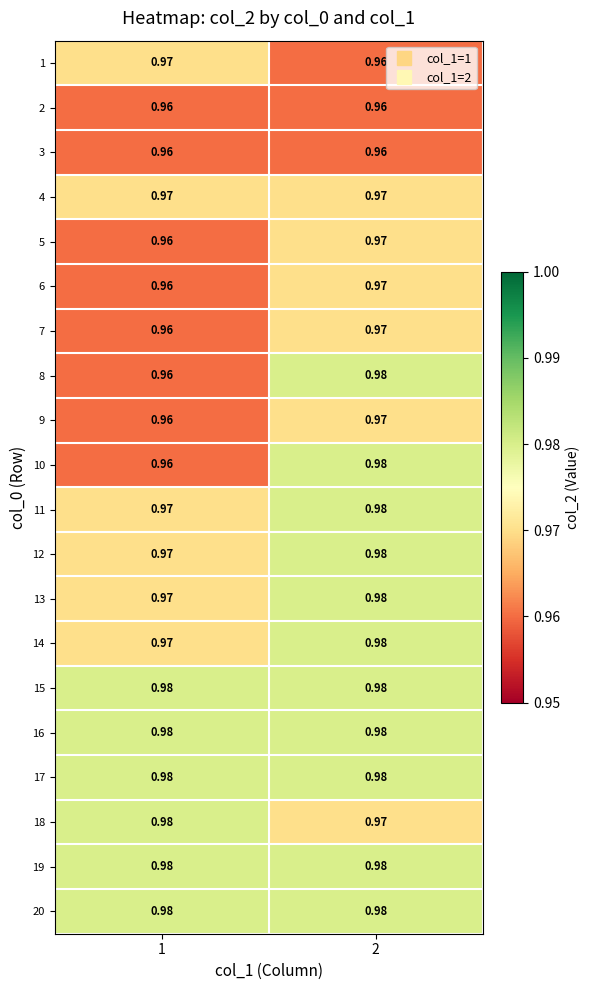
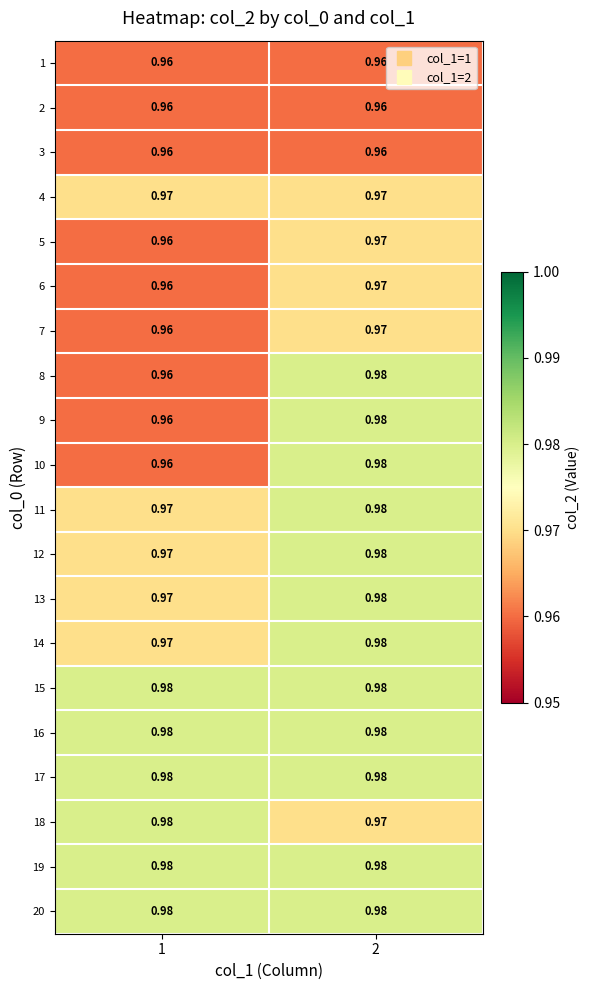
  {
    "1": {
-     "1": 0.97
+     "1": 0.96
    },
    "2": {
      "1": 0.96,
      "2": 0.96
    },
    "3": {
      "1": 0.96,
      "2": 0.96
    },
    "4": {
      "1": 0.97,
      "2": 0.97
    },
    "5": {
      "1": 0.96,
      "2": 0.97
    },
    "6": {
      "1": 0.96,
      "2": 0.97
    },
    "7": {
      "1": 0.96,
      "2": 0.97
    },
    "8": {
      "1": 0.96,
      "2": 0.98
    },
    "9": {
      "1": 0.96,
-     "2": 0.97
+     "2": 0.98
    },
    "10": {
      "1": 0.96,
      "2": 0.98
    },
    "11": {
      "1": 0.97,
      "2": 0.98
    },
    "12": {
      "1": 0.97,
      "2": 0.98
    },
    "13": {
      "1": 0.97,
      "2": 0.98
    },
    "14": {
      "1": 0.97,
      "2": 0.98
    },
    "15": {
      "1": 0.98,
      "2": 0.98
    },
    "16": {
      "1": 0.98,
      "2": 0.98
    },
    "17": {
      "1": 0.98,
      "2": 0.98
    },
    "18": {
      "1": 0.98,
      "2": 0.97
    },
    "19": {
      "1": 0.98,
      "2": 0.98
    },
    "20": {
      "1": 0.98,
      "2": 0.98
    }
  }
